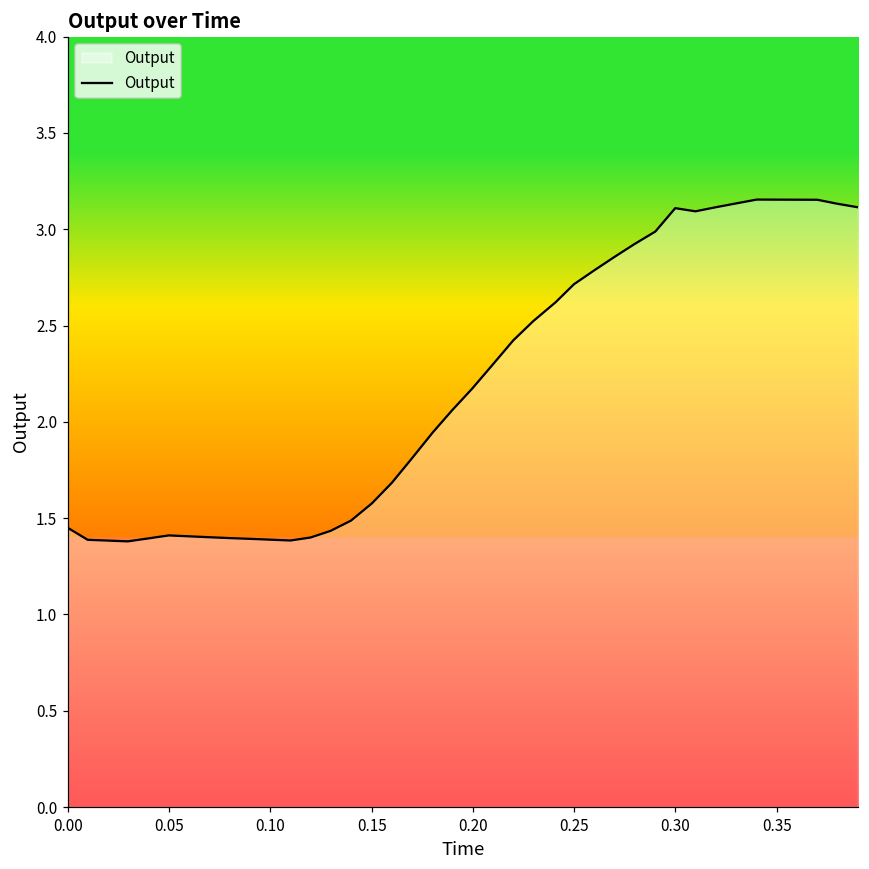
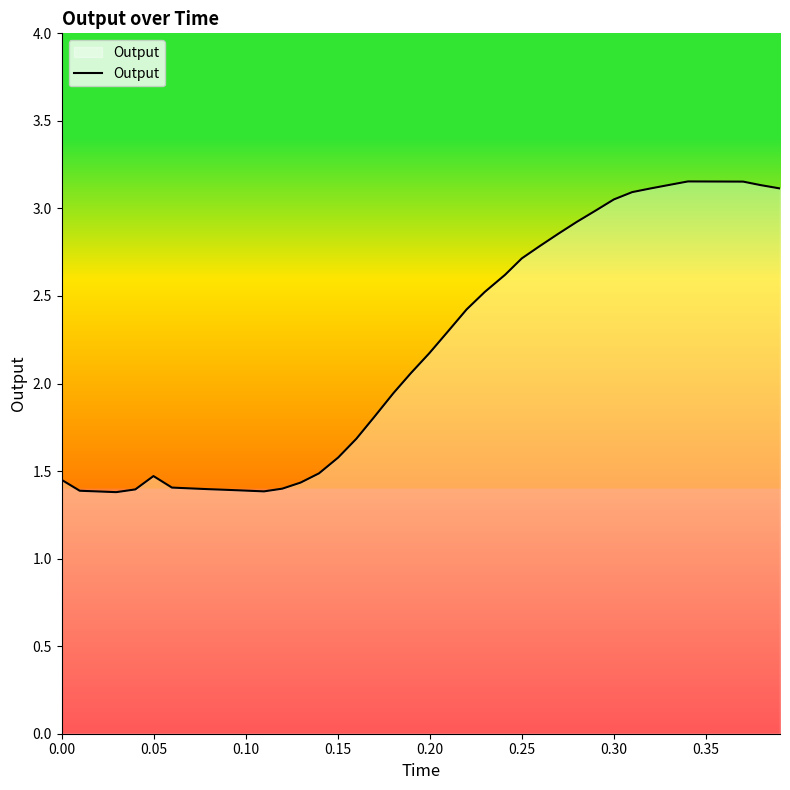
  {
    "0.00": 1.45,
-   "0.05": 1.41,
+   "0.05": 1.47,
    "0.15": 1.58,
    "0.25": 2.71,
-   "0.30": 3.11
+   "0.30": 3.05
  }
